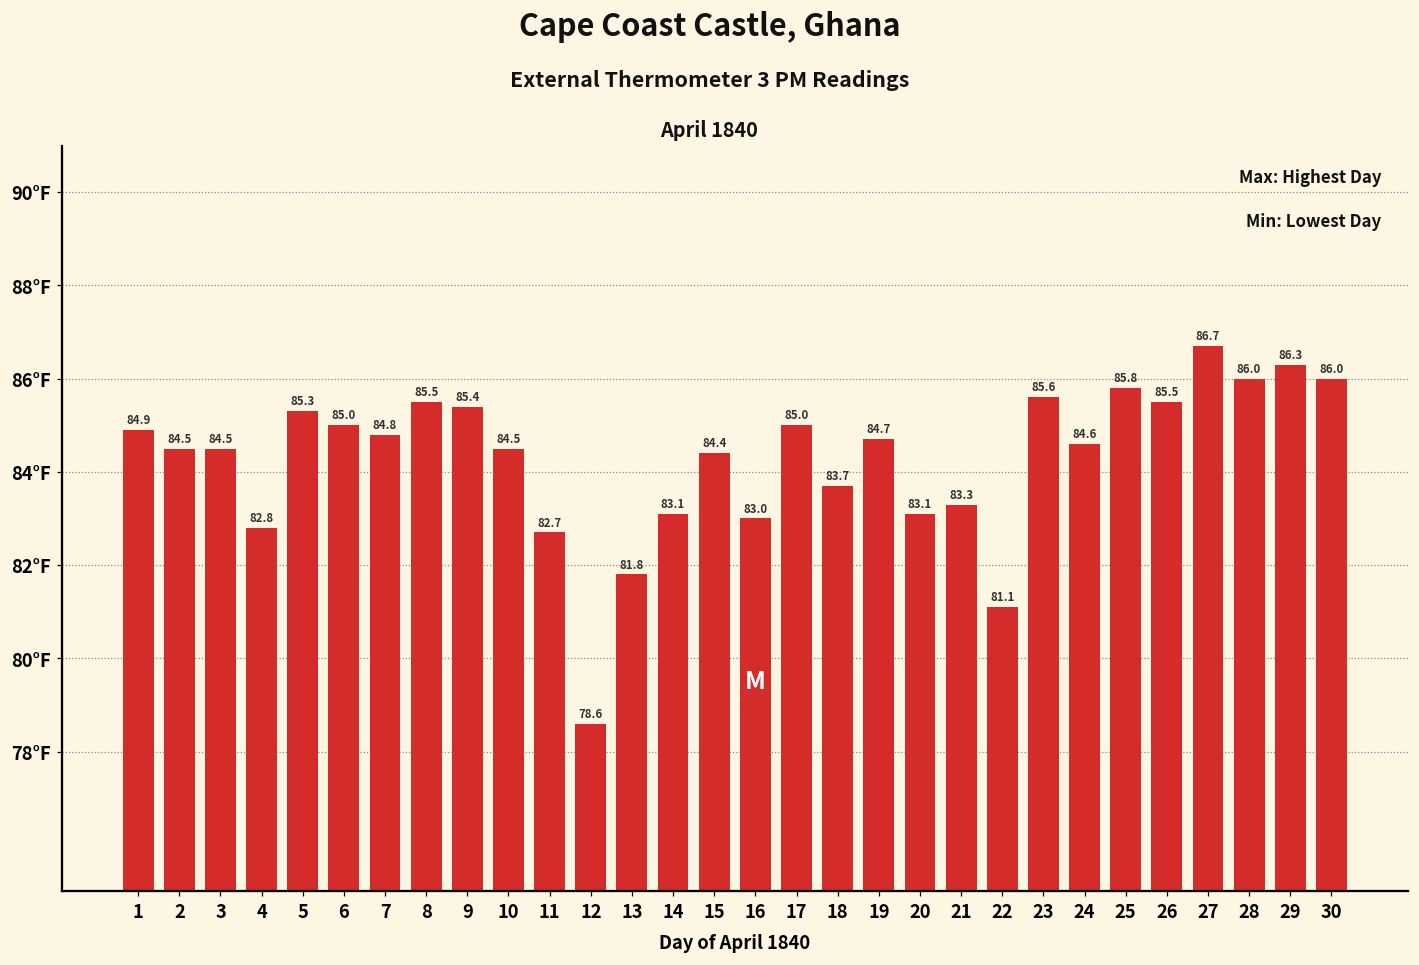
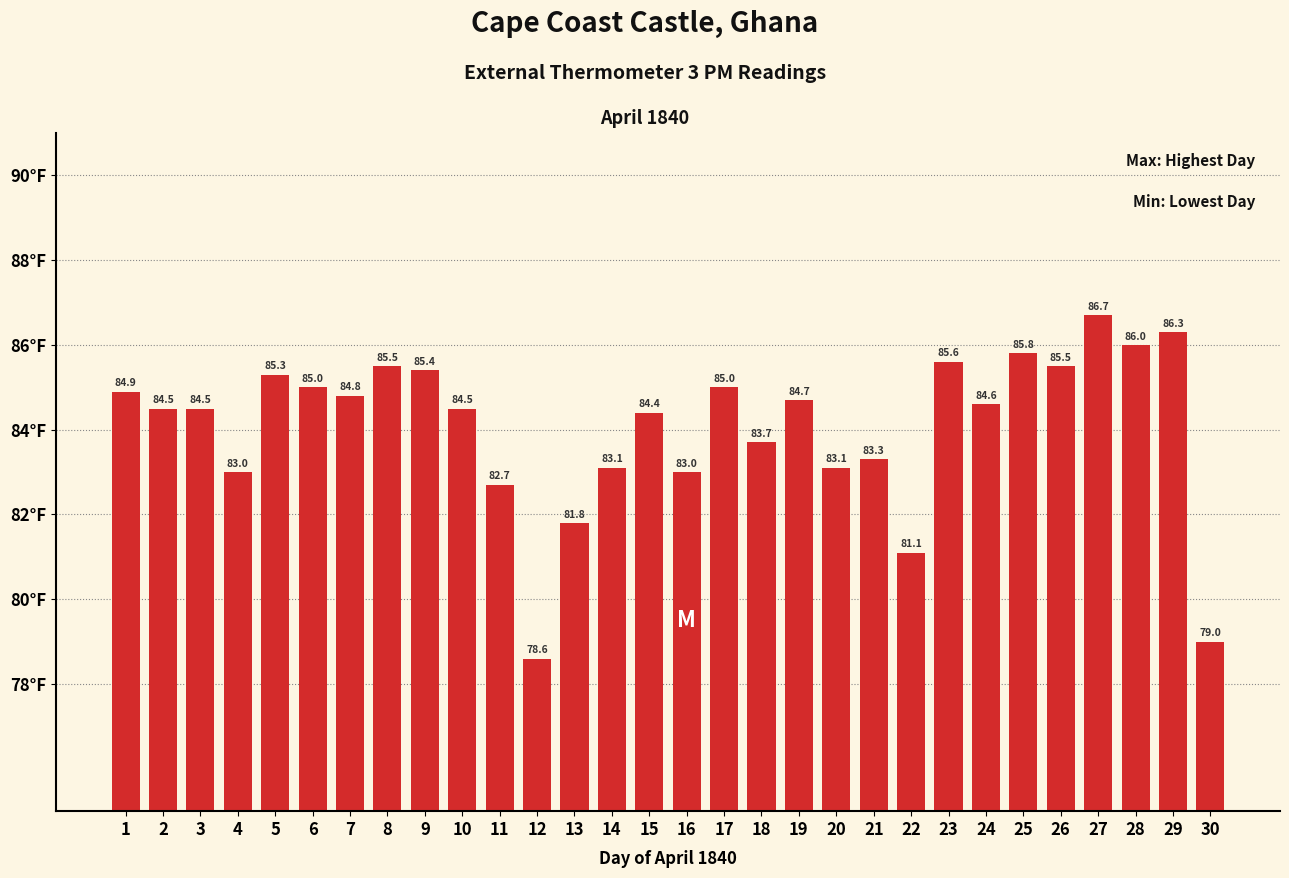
  {
    "1": 84.9,
    "2": 84.5,
    "3": 84.5,
-   "4": 82.8,
+   "4": 83.0,
    "5": 85.3,
    "6": 85.0,
    "7": 84.8,
    "8": 85.5,
    "9": 85.4,
    "10": 84.5,
    "11": 82.7,
    "12": 78.6,
    "13": 81.8,
    "14": 83.1,
    "15": 84.4,
    "16": 83.0,
    "17": 85.0,
    "18": 83.7,
    "19": 84.7,
    "20": 83.1,
    "21": 83.3,
    "22": 81.1,
    "23": 85.6,
    "24": 84.6,
    "25": 85.8,
    "26": 85.5,
    "27": 86.7,
    "28": 86.0,
    "29": 86.3,
-   "30": 86.0
+   "30": 79.0
  }
